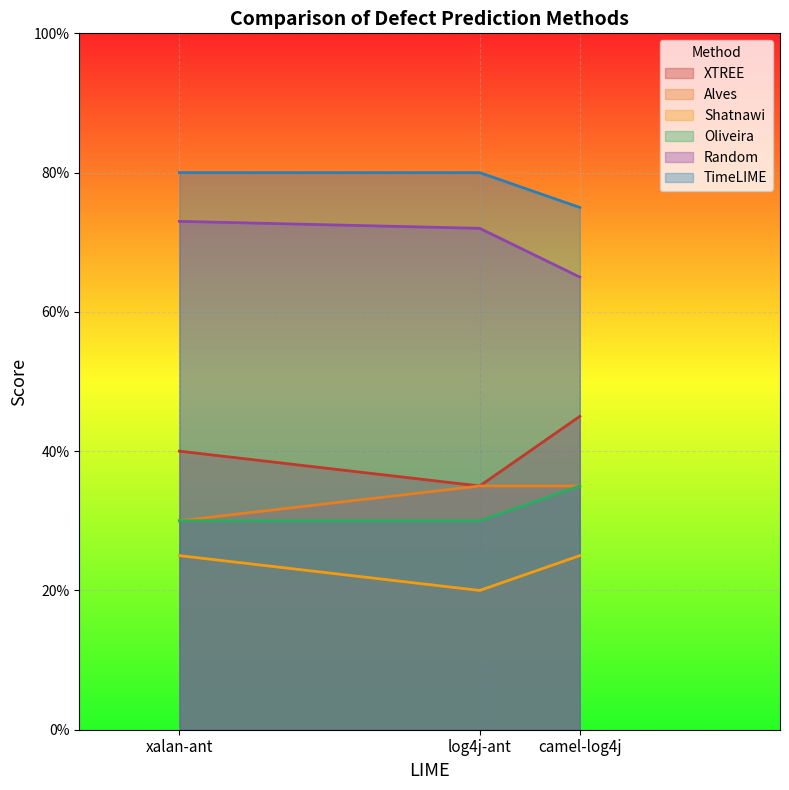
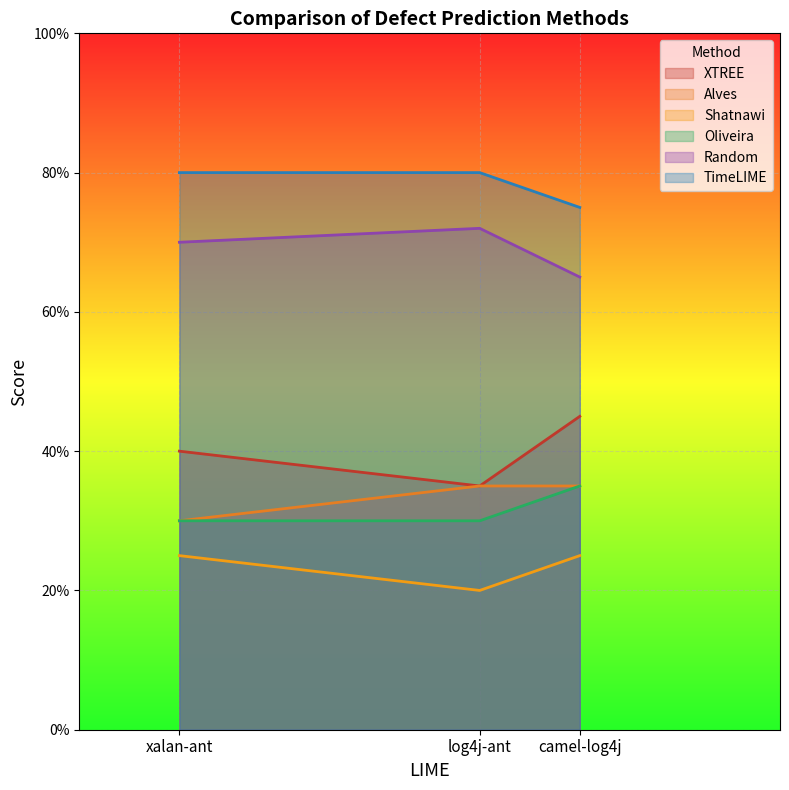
  {
    "Random": {
-     "xalan-ant": "73%",
+     "xalan-ant": "70%",
      "log4j-ant": "72%",
      "camel-log4j": "65%"
    }
  }
